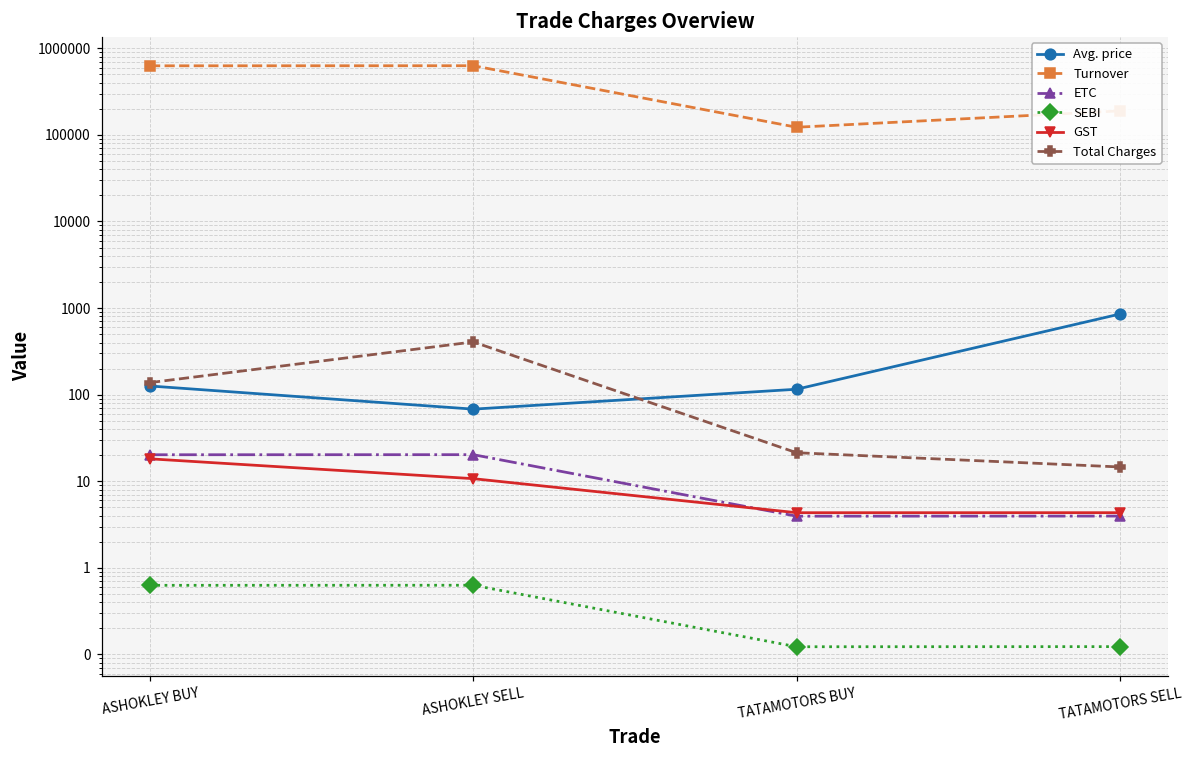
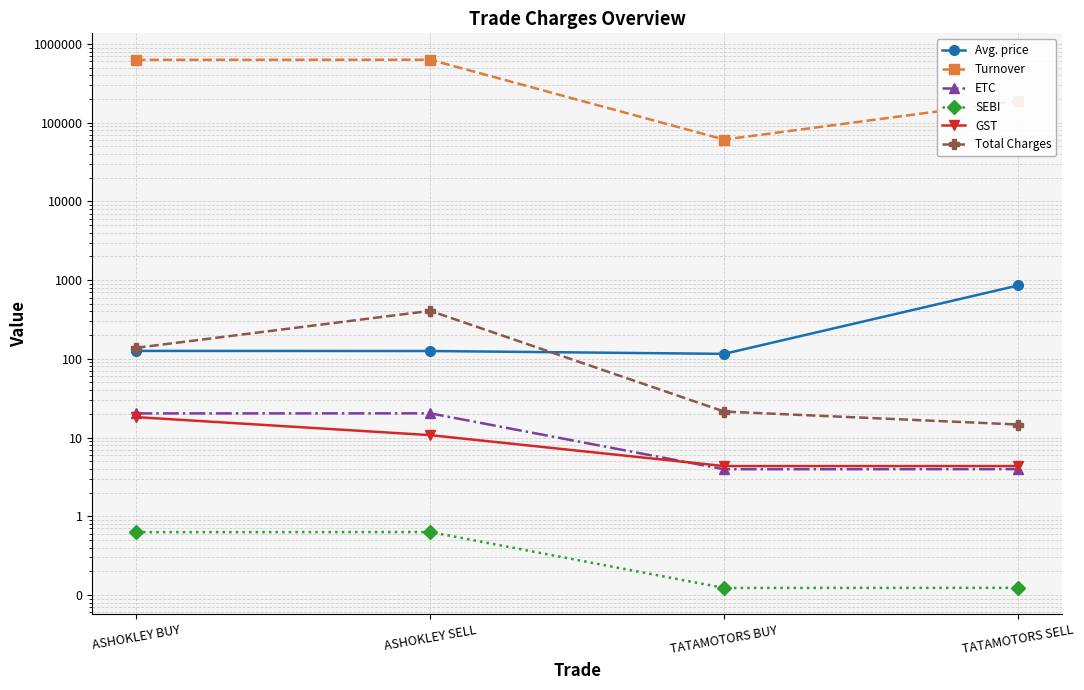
  {
    "Avg. price": {
      "ASHOKLEY BUY": 130,
-     "ASHOKLEY SELL": 70,
+     "ASHOKLEY SELL": 130,
      "TATAMOTORS BUY": 120,
      "TATAMOTORS SELL": 900
    },
    "Turnover": {
      "ASHOKLEY BUY": 600000,
      "ASHOKLEY SELL": 600000,
-     "TATAMOTORS BUY": 120000
+     "TATAMOTORS BUY": 60000
    },
    "ETC": {
      "ASHOKLEY BUY": 20,
      "ASHOKLEY SELL": 20,
      "TATAMOTORS BUY": 4,
      "TATAMOTORS SELL": 4
    },
    "SEBI": {
      "ASHOKLEY BUY": 0.6,
      "ASHOKLEY SELL": 0.6,
      "TATAMOTORS BUY": 0.12,
      "TATAMOTORS SELL": 0.12
    },
    "GST": {
      "ASHOKLEY BUY": 18,
      "ASHOKLEY SELL": 11,
      "TATAMOTORS BUY": 4,
      "TATAMOTORS SELL": 4
    },
    "Total Charges": {
      "ASHOKLEY BUY": 140,
      "ASHOKLEY SELL": 400,
      "TATAMOTORS BUY": 21,
      "TATAMOTORS SELL": 15
    }
  }
